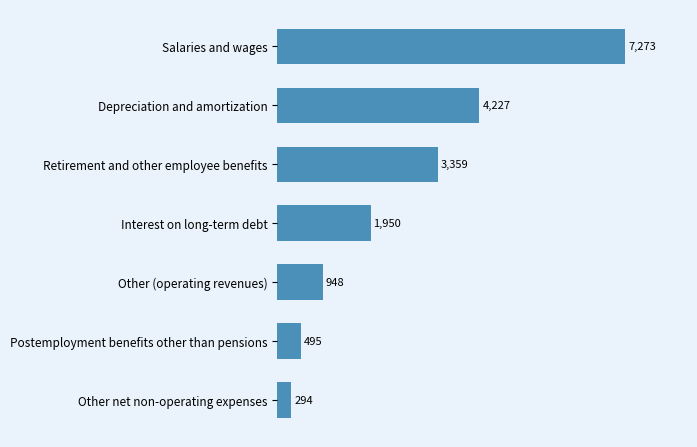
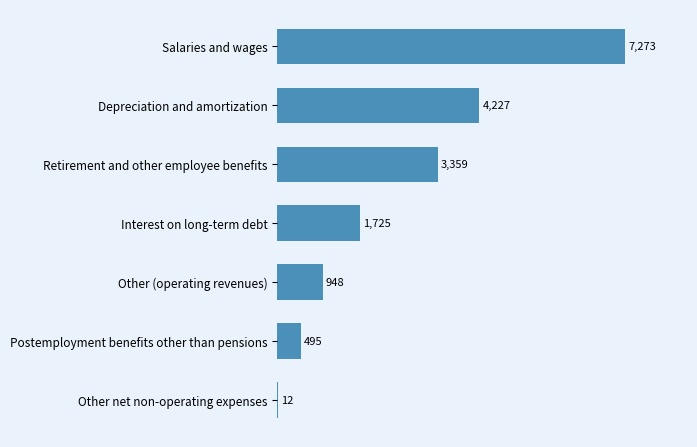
  {
    "Salaries and wages": "7,273",
    "Depreciation and amortization": "4,227",
    "Retirement and other employee benefits": "3,359",
-   "Interest on long-term debt": "1,950",
+   "Interest on long-term debt": "1,725",
    "Other (operating revenues)": "948",
    "Postemployment benefits other than pensions": "495",
-   "Other net non-operating expenses": "294"
+   "Other net non-operating expenses": "12"
  }
